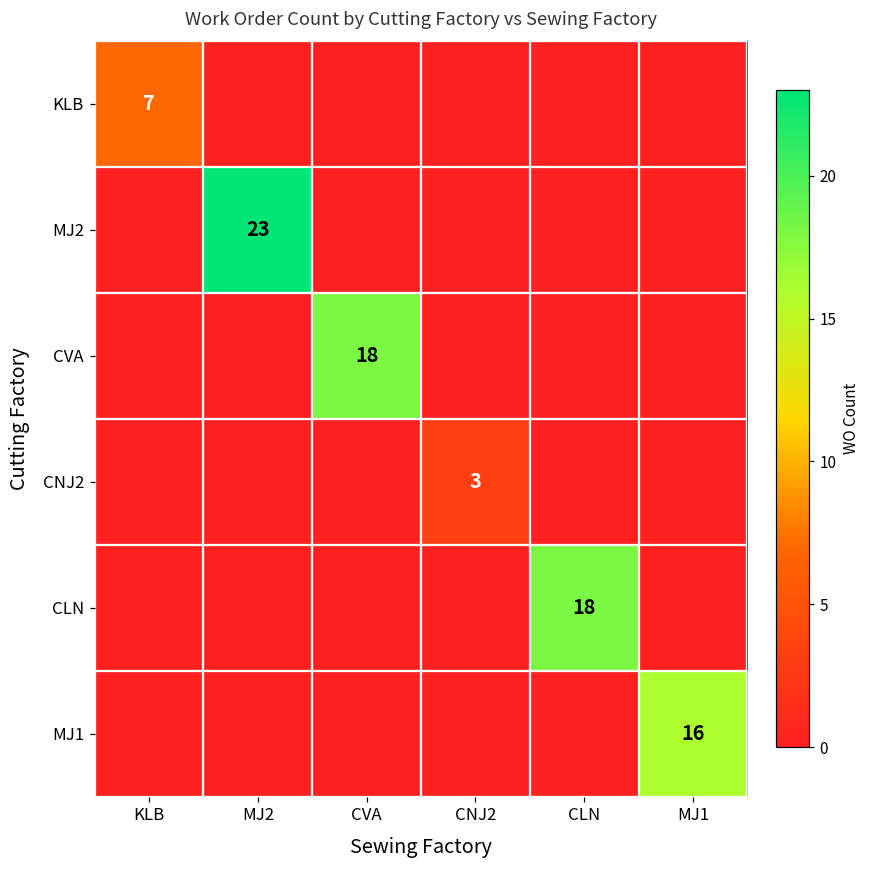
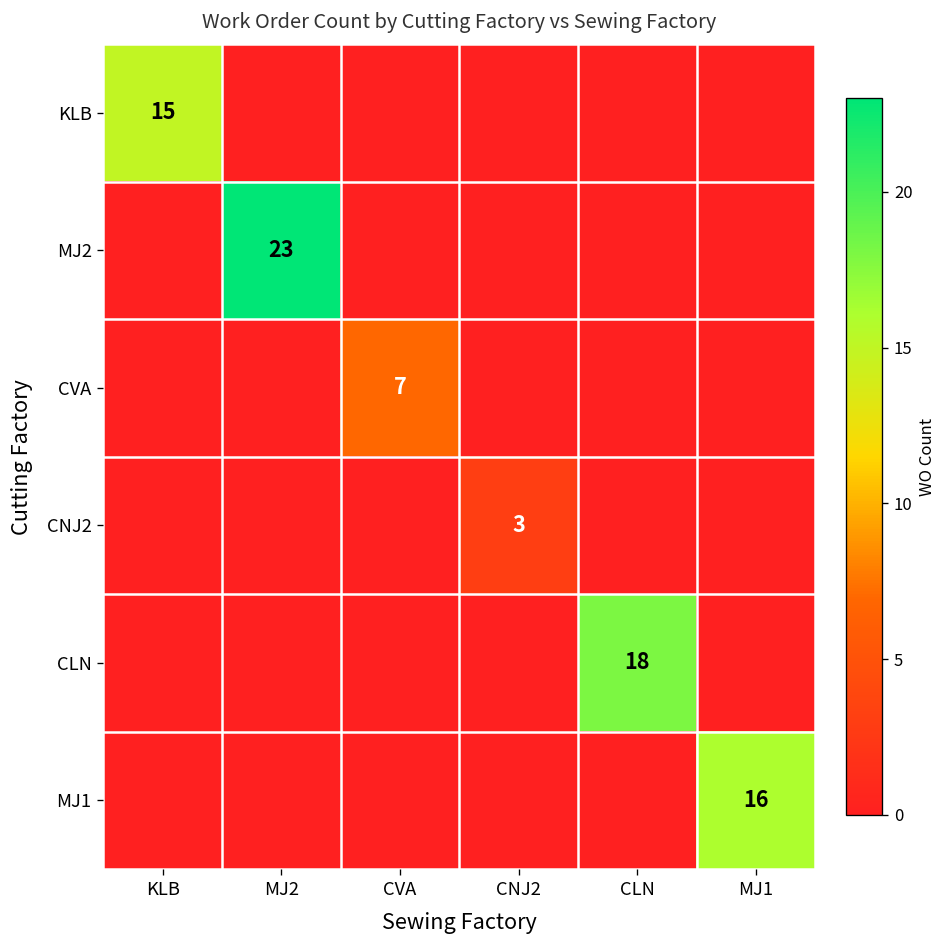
  {
    "KLB": {
-     "KLB": 7
+     "KLB": 15
    },
    "MJ2": {
      "MJ2": 23
    },
    "CVA": {
-     "CVA": 18
+     "CVA": 7
    },
    "CNJ2": {
      "CNJ2": 3
    },
    "CLN": {
      "CLN": 18
    },
    "MJ1": {
      "MJ1": 16
    }
  }
